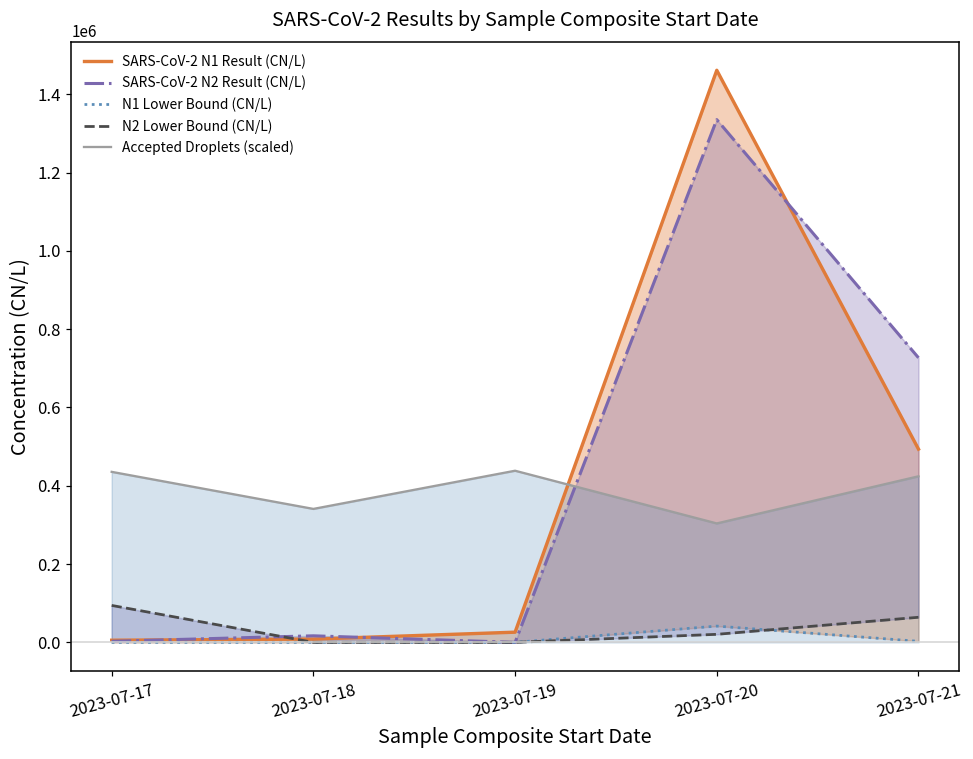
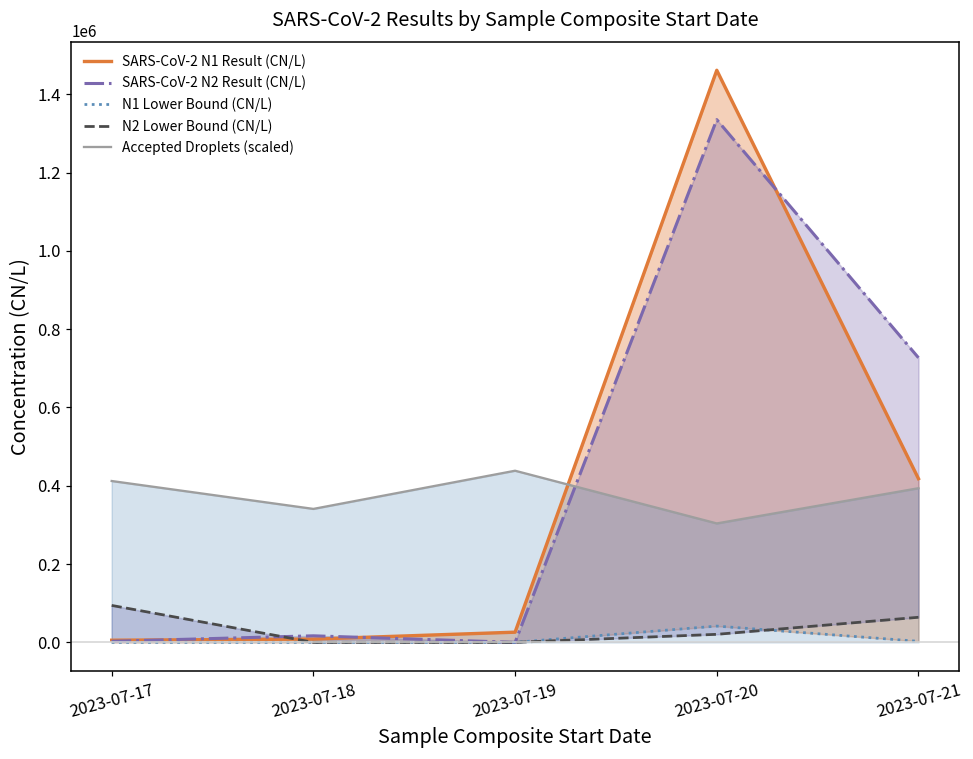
  {
    "SARS-CoV-2 N1 Result (CN/L)": {
      "2023-07-18": 10000,
      "2023-07-19": 30000,
      "2023-07-20": 1460000,
-     "2023-07-21": 490000
+     "2023-07-21": 420000
    },
    "N2 Lower Bound (CN/L)": {
      "2023-07-20": 20000,
      "2023-07-21": 60000
    },
    "Accepted Droplets (scaled)": {
-     "2023-07-17": 440000,
+     "2023-07-17": 410000,
      "2023-07-18": 340000,
      "2023-07-19": 440000,
      "2023-07-20": 300000,
-     "2023-07-21": 420000
+     "2023-07-21": 390000
    }
  }
